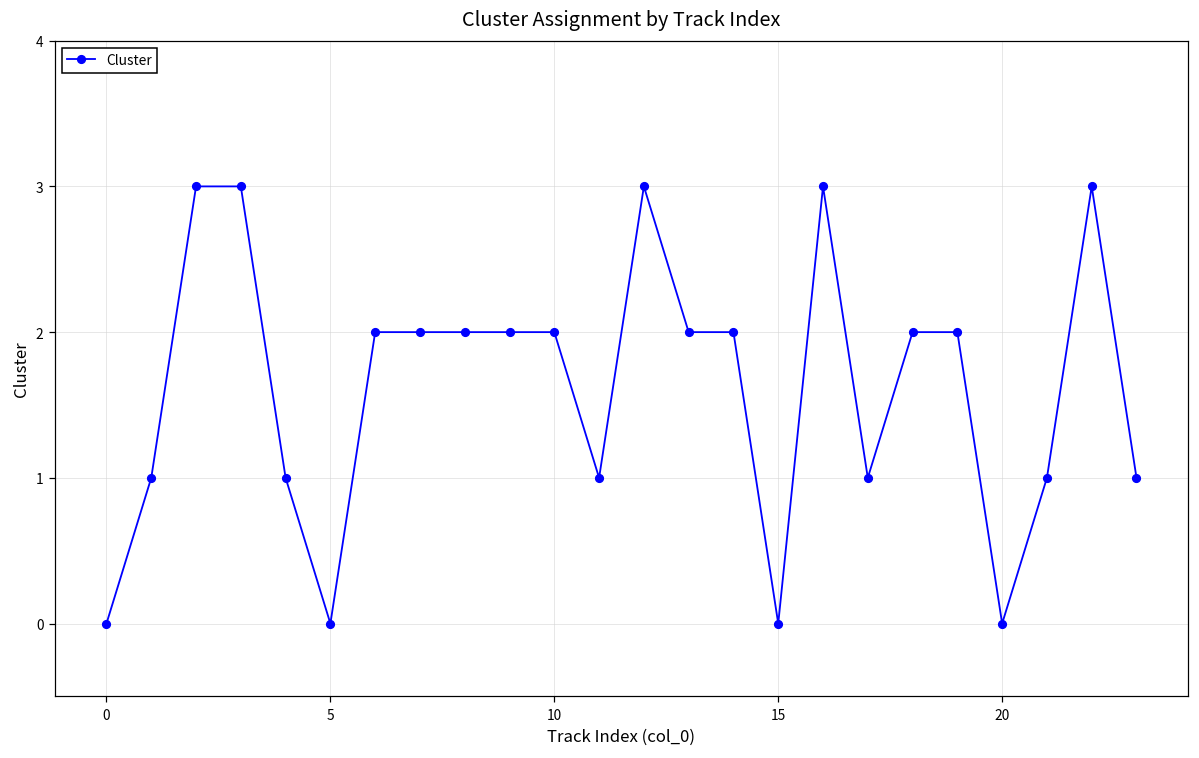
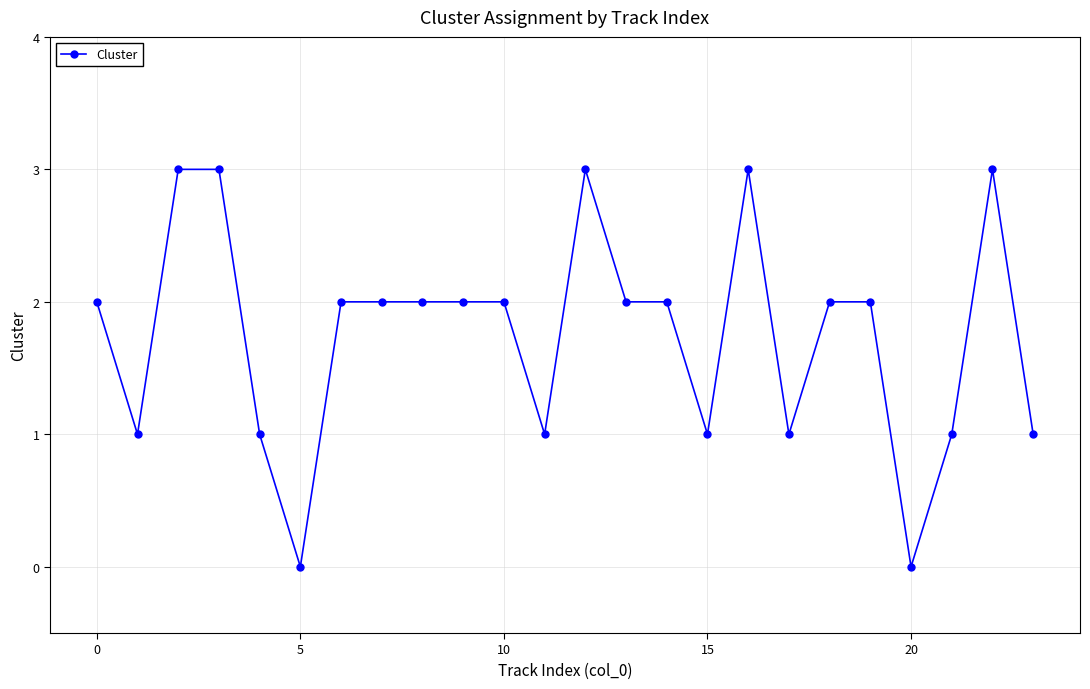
  {
-   "0": 0,
+   "0": 2,
    "5": 0,
    "10": 2,
-   "15": 0,
+   "15": 1,
    "20": 0
  }
